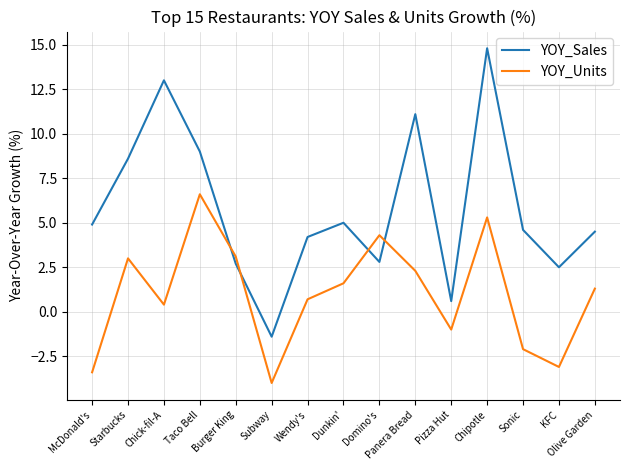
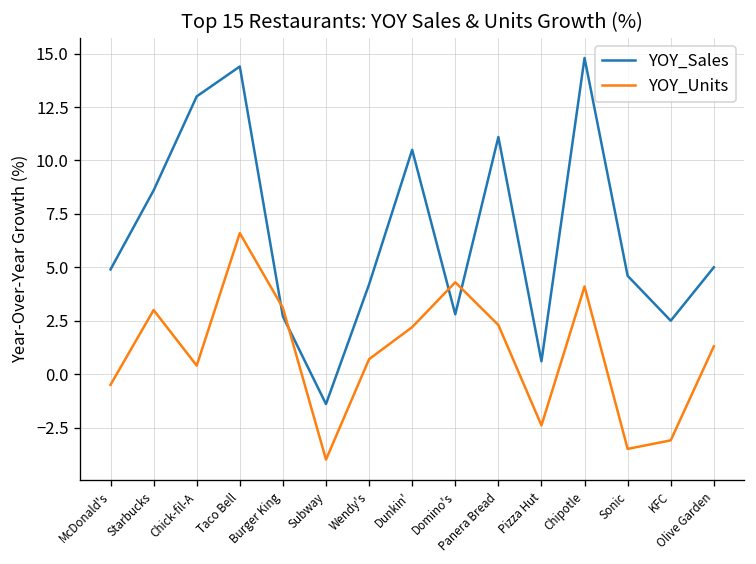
  {
    "YOY_Sales": {
      "McDonald's": 4.9,
      "Starbucks": 8.6,
      "Chick-fil-A": 13.0,
-     "Taco Bell": 9.0,
+     "Taco Bell": 14.4,
      "Burger King": 2.7,
      "Subway": -1.4,
      "Wendy's": 4.2,
-     "Dunkin'": 5.0,
+     "Dunkin'": 10.5,
      "Domino's": 2.8,
      "Panera Bread": 11.1,
      "Pizza Hut": 0.6,
      "Chipotle": 14.8,
      "Sonic": 4.6,
      "KFC": 2.5,
-     "Olive Garden": 4.5
+     "Olive Garden": 5.0
    },
    "YOY_Units": {
-     "McDonald's": -3.4,
+     "McDonald's": -0.5,
      "Starbucks": 3.0,
      "Chick-fil-A": 0.4,
      "Taco Bell": 6.6,
      "Burger King": 3.1,
      "Subway": -4.0,
      "Wendy's": 0.7,
-     "Dunkin'": 1.6,
+     "Dunkin'": 2.2,
      "Domino's": 4.3,
      "Panera Bread": 2.3,
-     "Pizza Hut": -1.0,
-     "Chipotle": 5.3,
-     "Sonic": -2.1,
+     "Pizza Hut": -2.4,
+     "Chipotle": 4.1,
+     "Sonic": -3.5,
      "KFC": -3.1,
      "Olive Garden": 1.3
    }
  }
